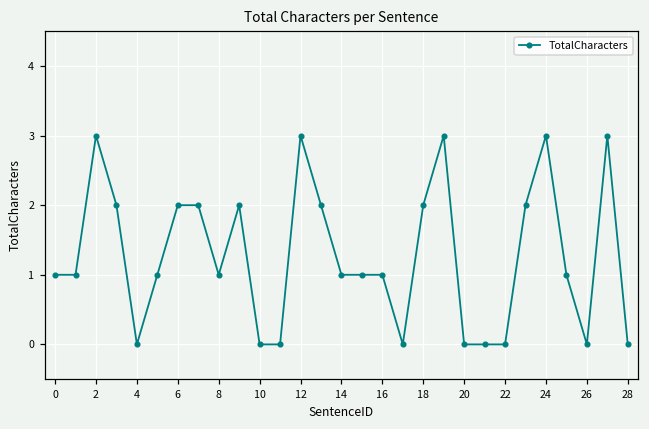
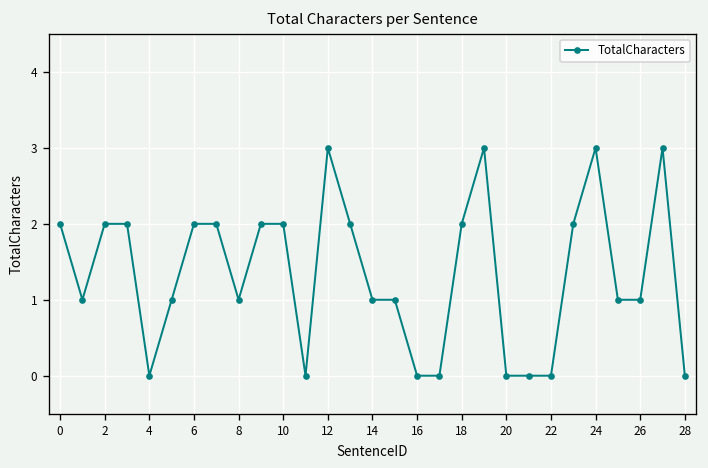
  {
-   "0": 1,
-   "2": 3,
+   "0": 2,
+   "2": 2,
    "4": 0,
    "6": 2,
    "8": 1,
-   "10": 0,
+   "10": 2,
    "12": 3,
    "14": 1,
-   "16": 1,
+   "16": 0,
    "18": 2,
    "20": 0,
    "22": 0,
    "24": 3,
-   "26": 0,
+   "26": 1,
    "28": 0
  }
